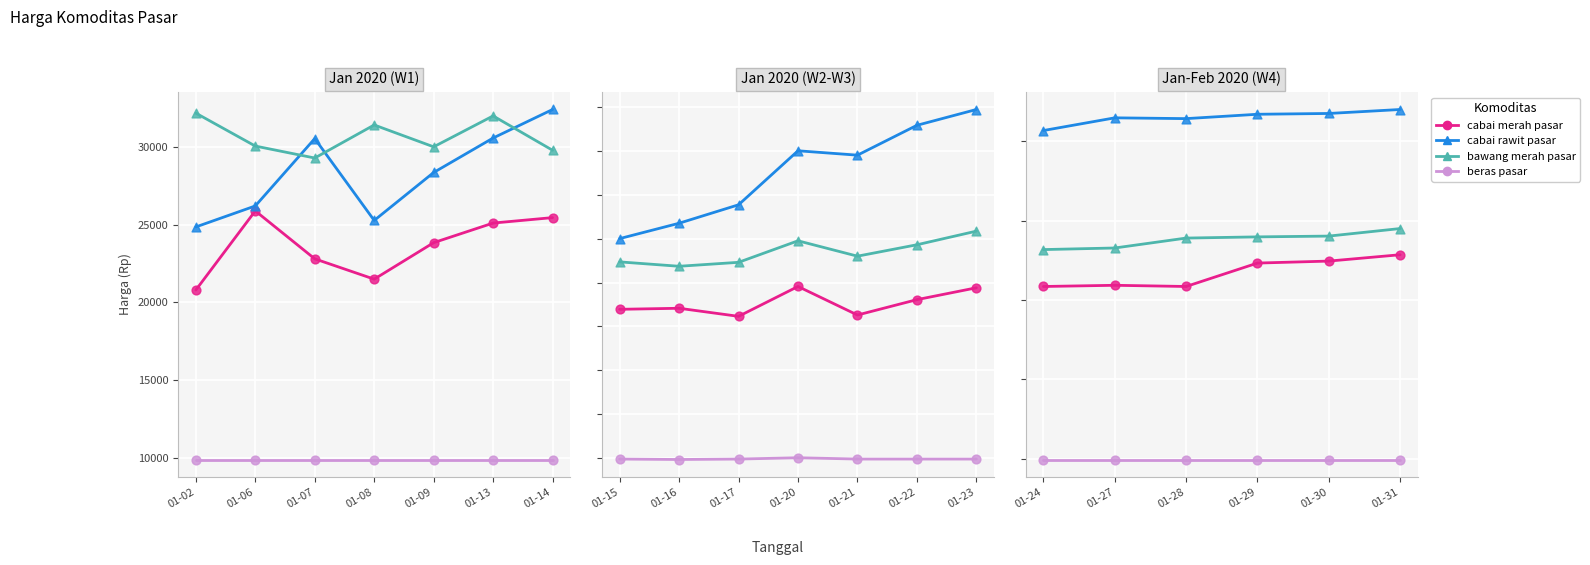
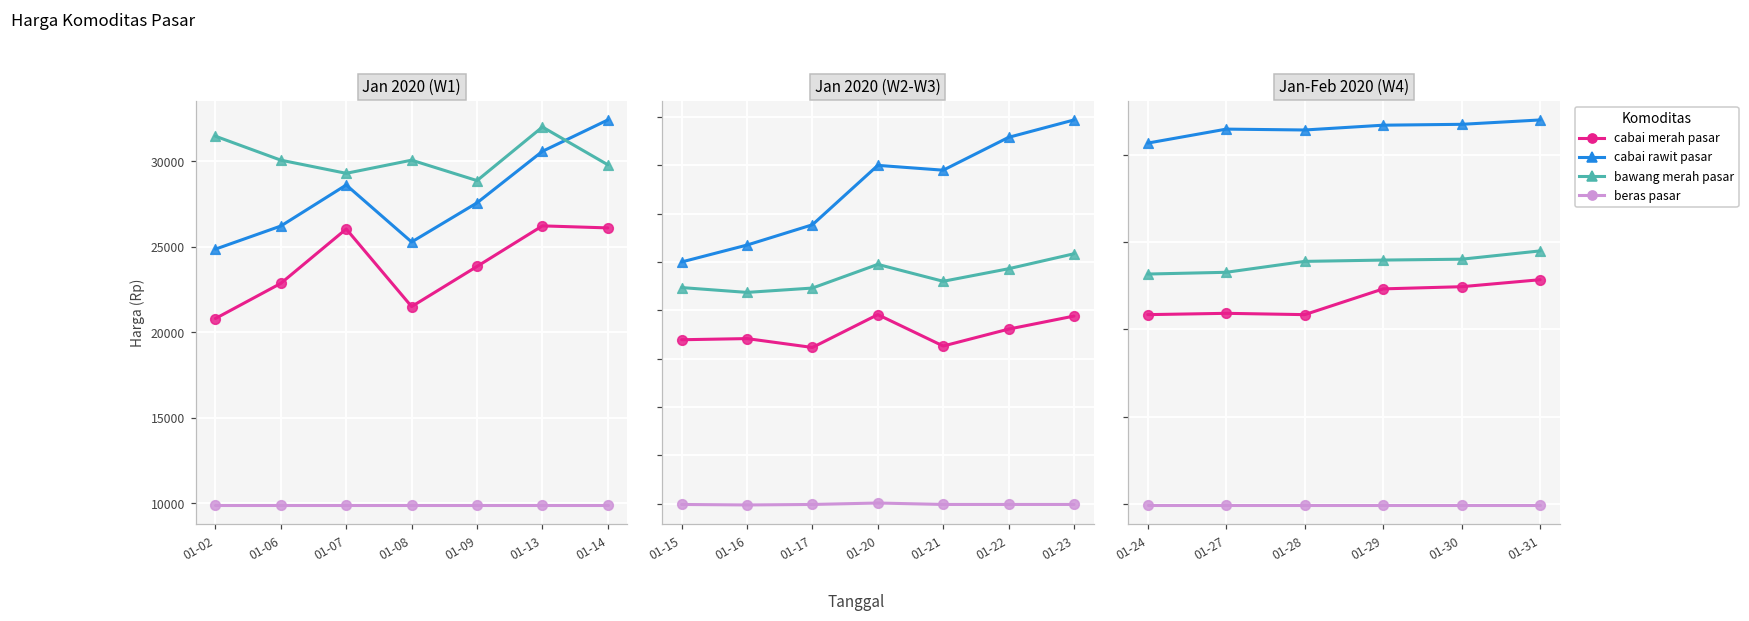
  {
    "Jan 2020 (W1)": {
      "cabai merah pasar": {
        "01-02": 20800,
-       "01-06": 25900,
-       "01-07": 22800,
+       "01-06": 22900,
+       "01-07": 26000,
        "01-08": 21500,
        "01-09": 23800,
-       "01-13": 25100,
-       "01-14": 25500
+       "01-13": 26200,
+       "01-14": 26100
      },
      "cabai rawit pasar": {
        "01-02": 24900,
        "01-06": 26200,
-       "01-07": 30500,
+       "01-07": 28600,
        "01-08": 25300,
-       "01-09": 28400,
+       "01-09": 27600,
        "01-13": 30600,
        "01-14": 32400
      },
      "bawang merah pasar": {
-       "01-02": 32200,
+       "01-02": 31500,
        "01-06": 30100,
        "01-07": 29300,
-       "01-08": 31400,
-       "01-09": 30000,
+       "01-08": 30100,
+       "01-09": 28900,
        "01-13": 32000,
        "01-14": 29800
      },
      "beras pasar": {
        "01-02": 9900,
        "01-06": 9900,
        "01-07": 9900,
        "01-08": 9900,
        "01-09": 9900,
        "01-13": 9900,
        "01-14": 9900
      }
    }
  }
